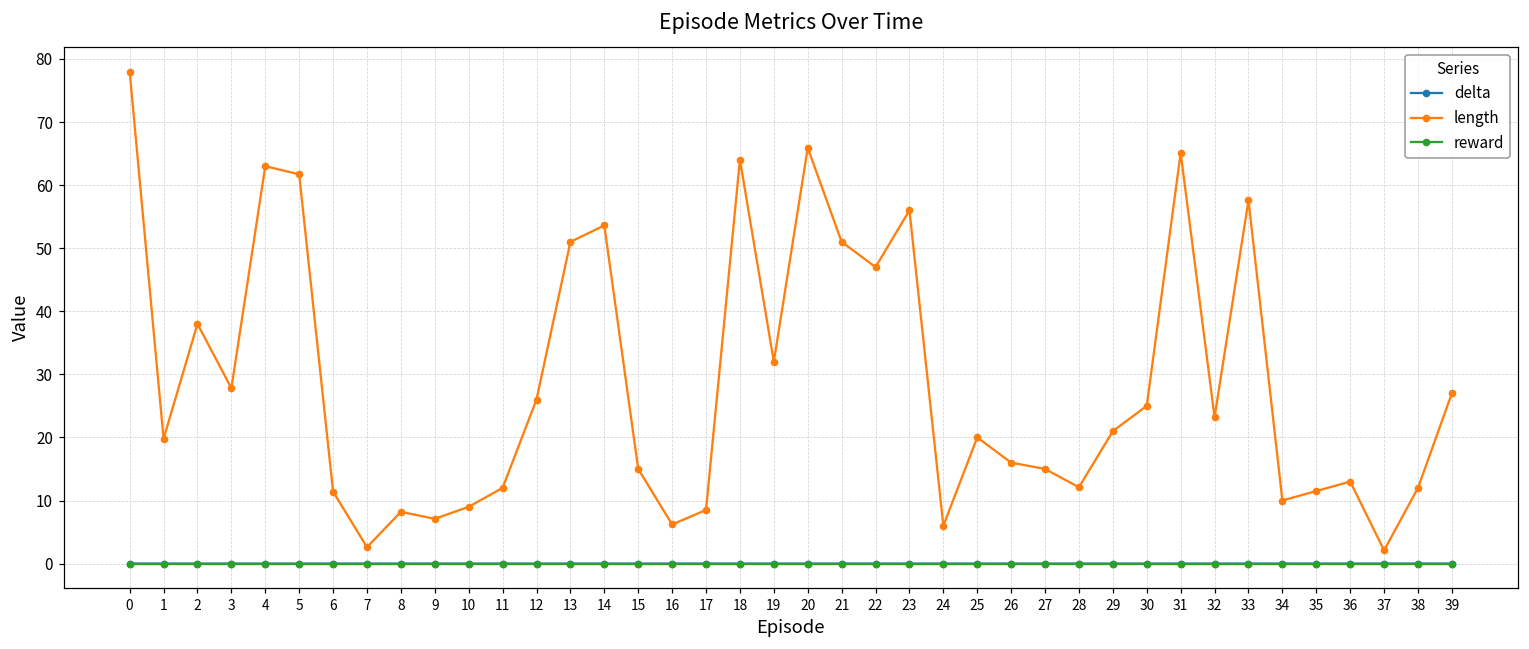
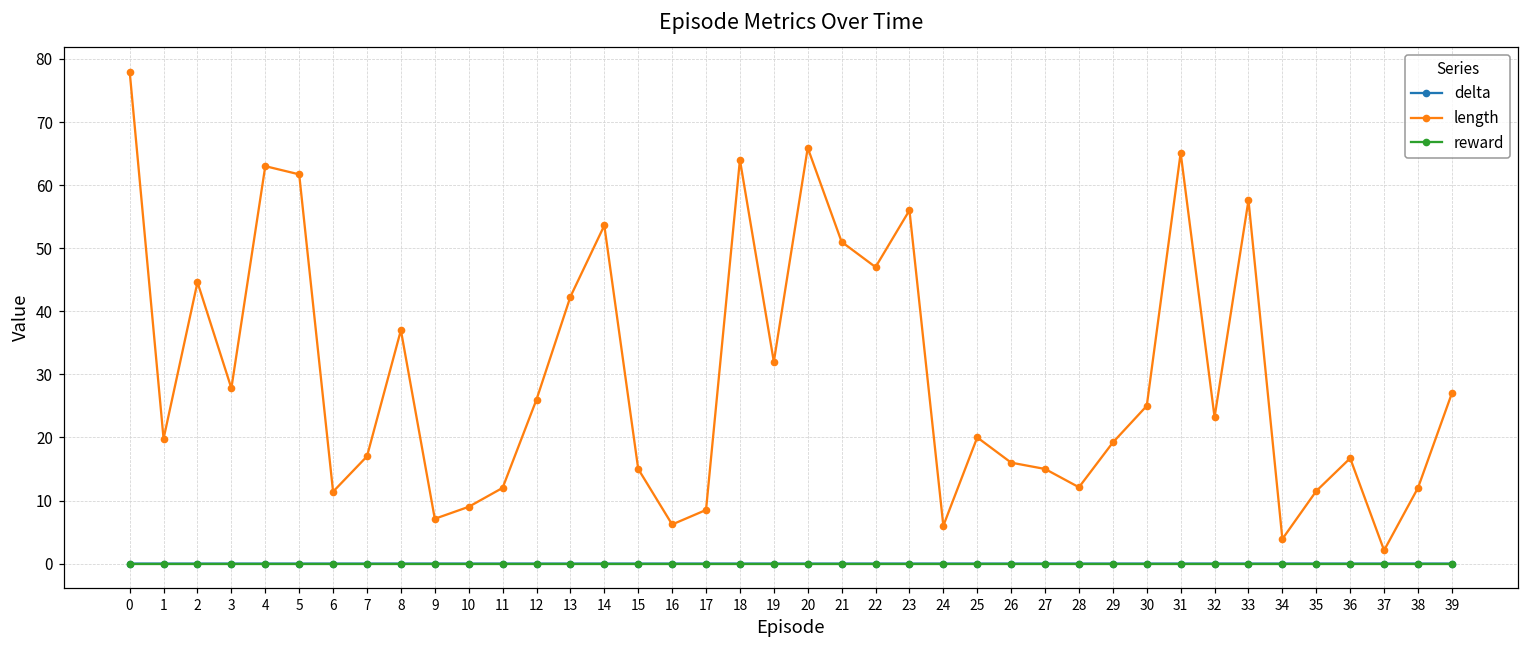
  {
    "reward": {
      "0": 0,
      "1": 0,
      "2": 0,
      "3": 0,
      "4": 0,
      "5": 0,
      "6": 0,
      "7": 0,
      "8": 0,
      "9": 0,
      "10": 0,
      "11": 0,
      "12": 0,
      "13": 0,
      "14": 0,
      "15": 0,
      "16": 0,
      "17": 0,
      "18": 0,
      "19": 0,
      "20": 0,
      "21": 0,
      "22": 0,
      "23": 0,
      "24": 0,
      "25": 0,
      "26": 0,
      "27": 0,
      "28": 0,
      "29": 0,
      "30": 0,
      "31": 0,
      "32": 0,
      "33": 0,
      "34": 0,
      "35": 0,
      "36": 0,
      "37": 0,
      "38": 0,
      "39": 0
    },
    "length": {
      "0": 78,
      "1": 20,
-     "2": 38,
+     "2": 45,
      "3": 28,
      "4": 63,
      "5": 62,
      "6": 11,
-     "7": 3,
-     "8": 8,
+     "7": 17,
+     "8": 37,
      "9": 7,
      "10": 9,
      "11": 12,
      "12": 26,
-     "13": 51,
+     "13": 42,
      "14": 54,
      "15": 15,
      "16": 6,
      "17": 9,
      "18": 64,
      "19": 32,
      "20": 66,
      "21": 51,
      "22": 47,
      "23": 56,
      "24": 6,
      "25": 20,
      "26": 16,
      "27": 15,
      "28": 12,
-     "29": 21,
+     "29": 19,
      "30": 25,
      "31": 65,
      "32": 23,
      "33": 58,
-     "34": 10,
+     "34": 4,
      "35": 12,
-     "36": 13,
+     "36": 17,
      "37": 2,
      "38": 12,
      "39": 27
    }
  }
